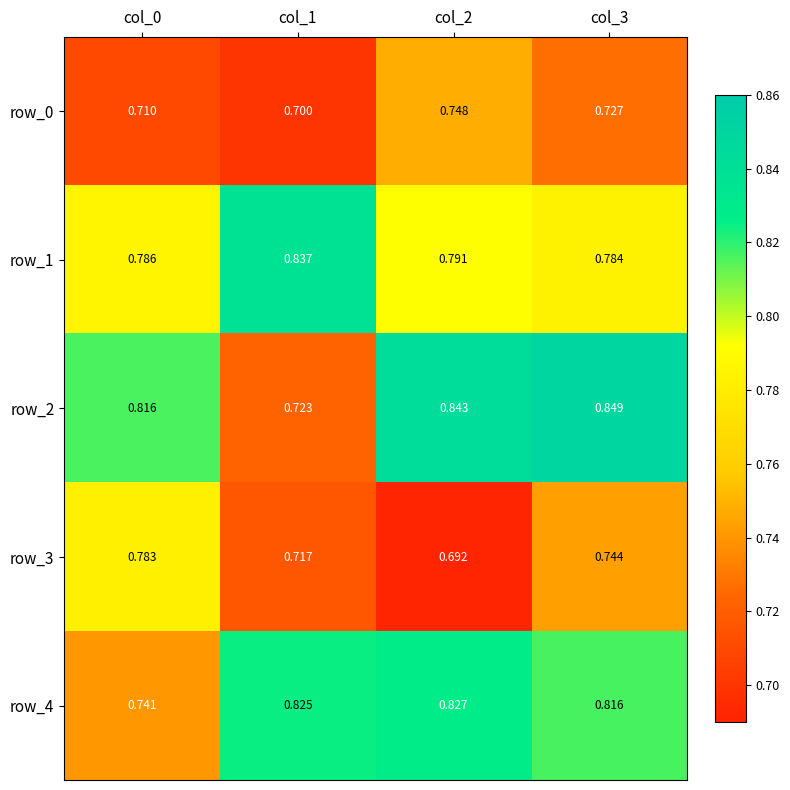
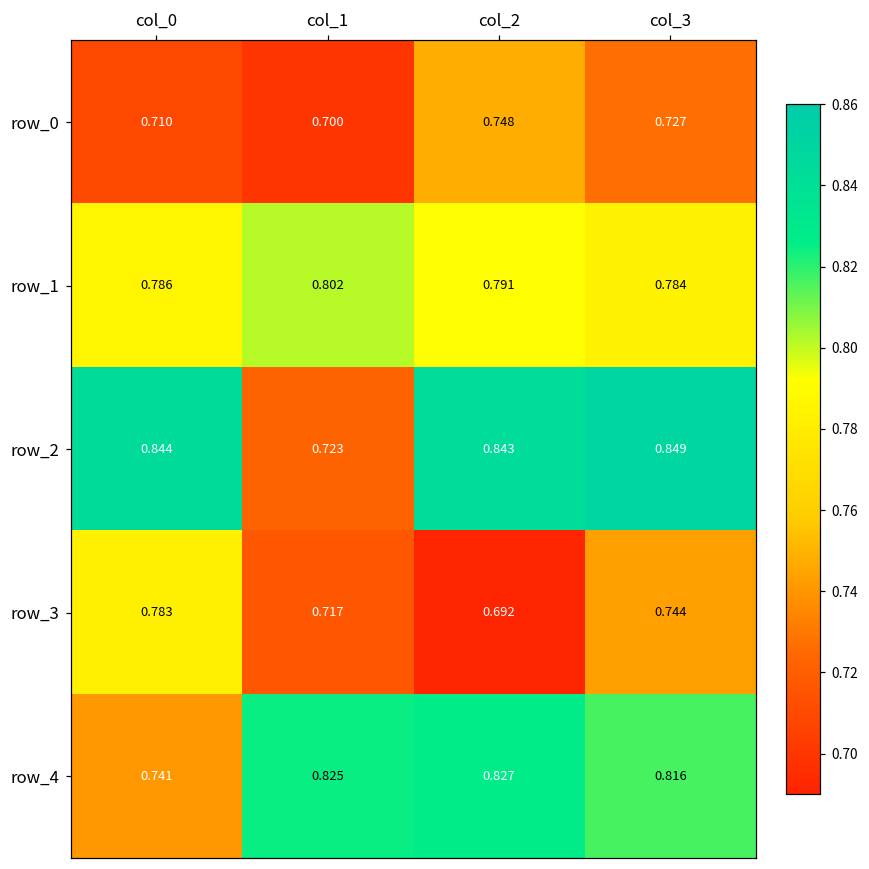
  {
    "row_0": {
      "col_0": 0.710,
      "col_1": 0.700,
      "col_2": 0.748,
      "col_3": 0.727
    },
    "row_1": {
      "col_0": 0.786,
-     "col_1": 0.837,
+     "col_1": 0.802,
      "col_2": 0.791,
      "col_3": 0.784
    },
    "row_2": {
-     "col_0": 0.816,
+     "col_0": 0.844,
      "col_1": 0.723,
      "col_2": 0.843,
      "col_3": 0.849
    },
    "row_3": {
      "col_0": 0.783,
      "col_1": 0.717,
      "col_2": 0.692,
      "col_3": 0.744
    },
    "row_4": {
      "col_0": 0.741,
      "col_1": 0.825,
      "col_2": 0.827,
      "col_3": 0.816
    }
  }
